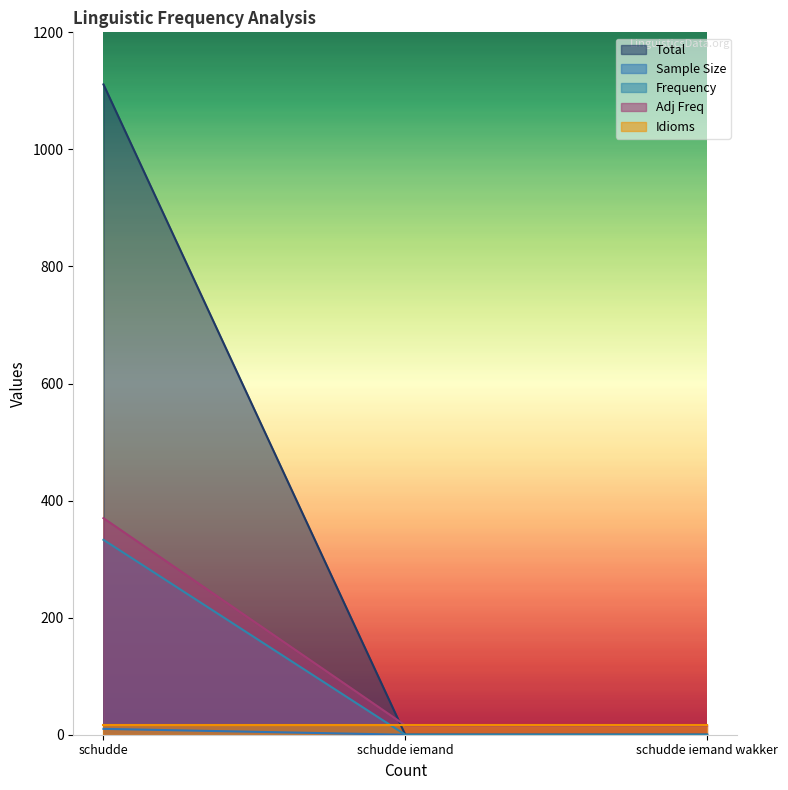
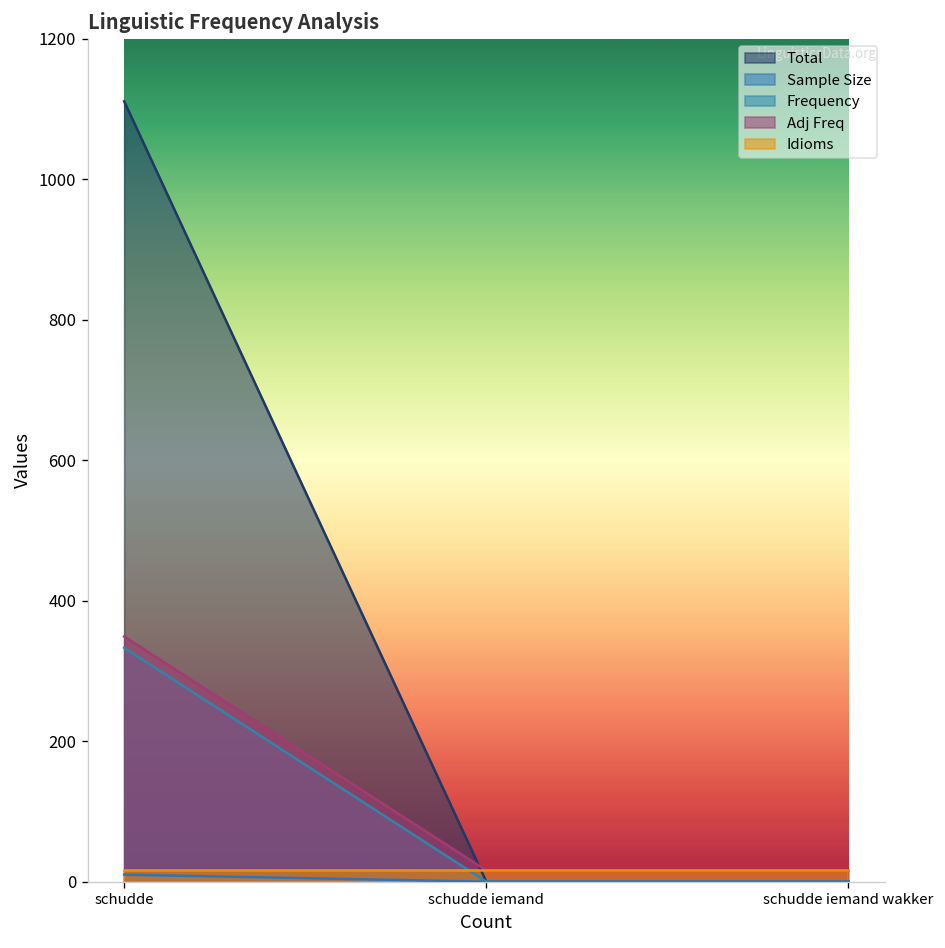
  {
    "Total": {
      "schudde": 1110
    },
    "Adj Freq": {
-     "schudde": 370
+     "schudde": 350
    },
    "Idioms": {
      "schudde": 20
    }
  }
